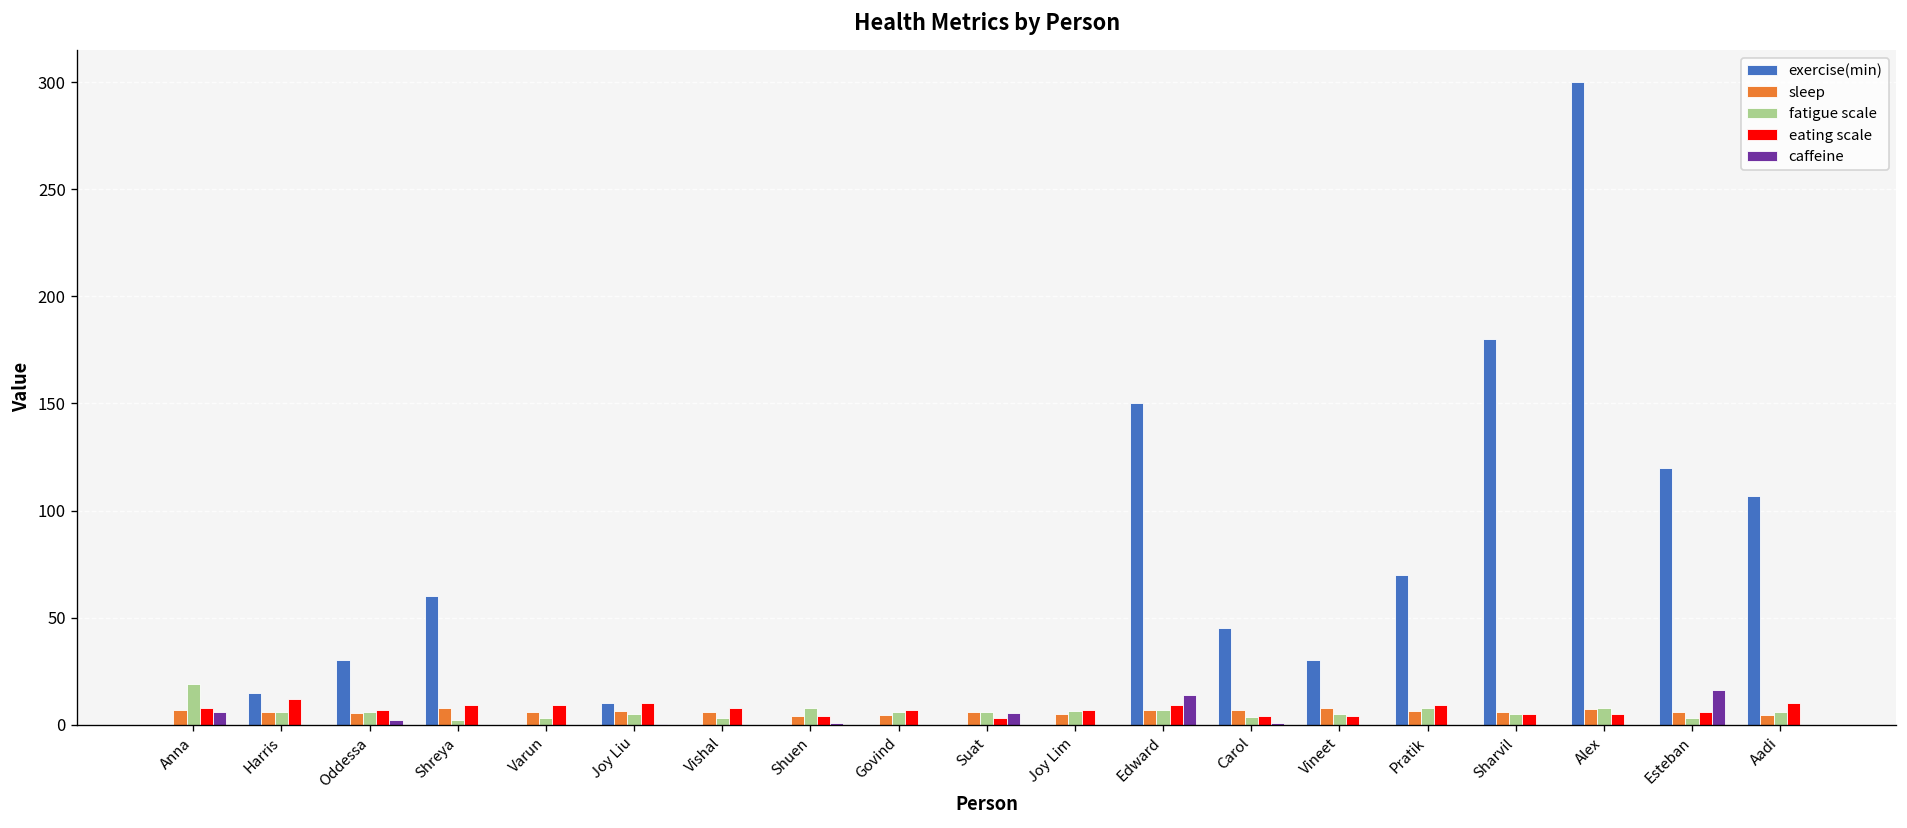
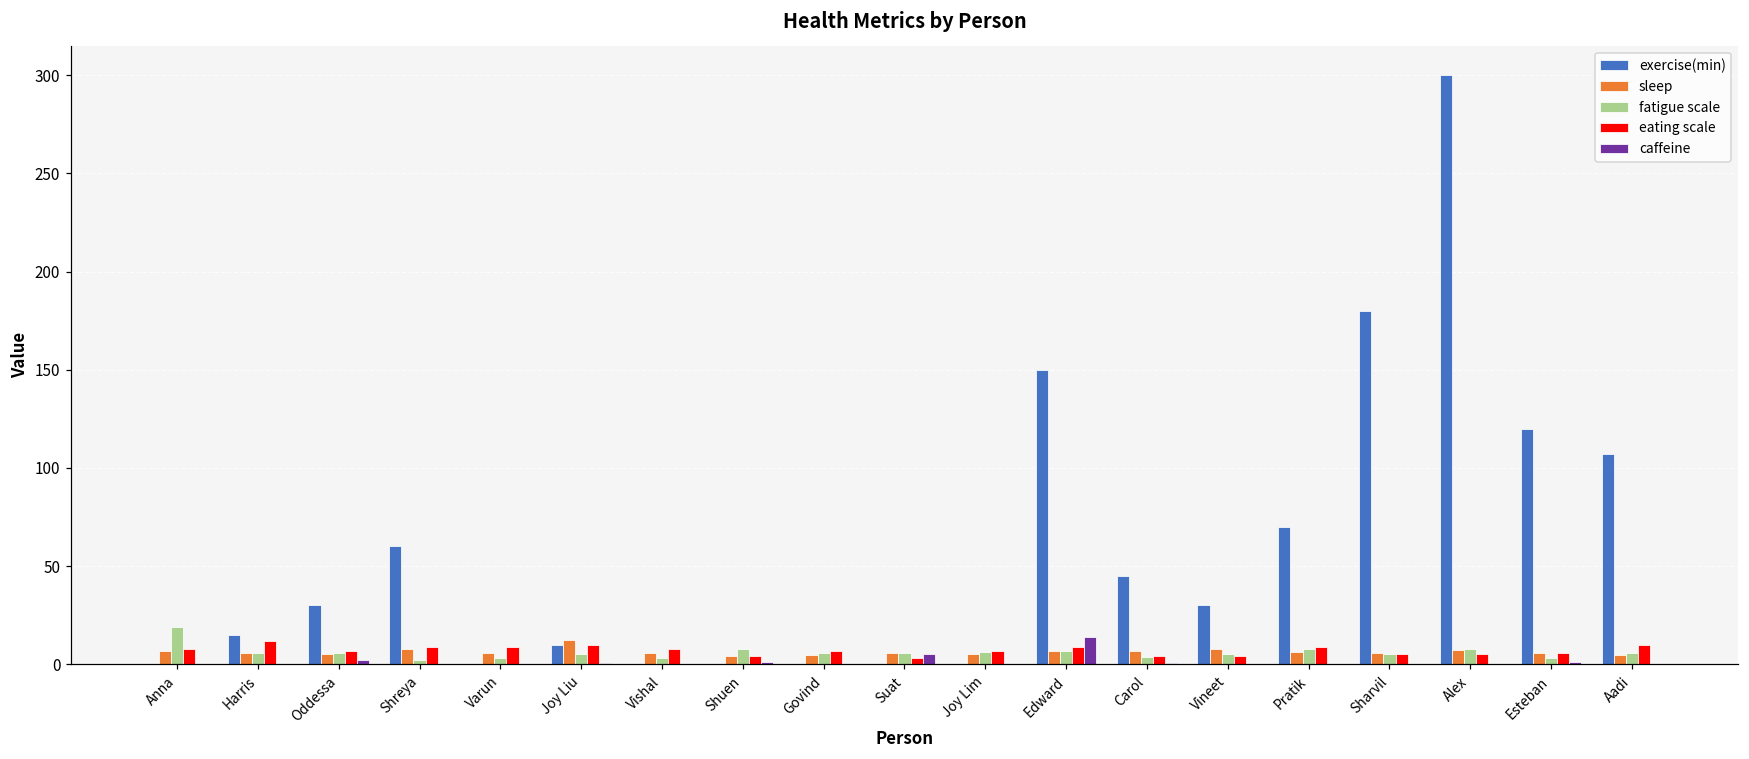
  {
    "exercise(min)": {
      "Anna": 0,
      "Harris": 15,
      "Oddessa": 30,
      "Shreya": 60,
      "Varun": 0,
      "Joy Liu": 10,
      "Vishal": 0,
      "Shuen": 0,
      "Govind": 0,
      "Suat": 0,
      "Joy Lim": 0,
      "Edward": 150,
      "Carol": 45,
      "Vineet": 30,
      "Pratik": 70,
      "Sharvil": 180,
      "Alex": 300,
      "Esteban": 120,
      "Aadi": 107
    },
    "sleep": {
      "Anna": 7,
      "Harris": 6,
      "Oddessa": 6,
      "Shreya": 8,
      "Varun": 6,
-     "Joy Liu": 7,
+     "Joy Liu": 13,
      "Vishal": 6,
      "Shuen": 4,
      "Govind": 5,
      "Suat": 6,
      "Joy Lim": 5,
      "Edward": 7,
      "Carol": 7,
      "Vineet": 8,
      "Pratik": 7,
      "Sharvil": 6,
      "Alex": 8,
      "Esteban": 6,
      "Aadi": 5
    },
    "fatigue scale": {
      "Anna": 19,
      "Harris": 6,
      "Oddessa": 6,
      "Shreya": 2,
      "Varun": 3,
      "Joy Liu": 5,
      "Vishal": 3,
      "Shuen": 8,
      "Govind": 6,
      "Suat": 6,
      "Joy Lim": 7,
      "Edward": 7,
      "Carol": 4,
      "Vineet": 5,
      "Pratik": 8,
      "Sharvil": 5,
      "Alex": 8,
      "Esteban": 3,
      "Aadi": 6
    },
    "eating scale": {
      "Anna": 8,
      "Harris": 12,
      "Oddessa": 7,
      "Shreya": 9,
      "Varun": 9,
      "Joy Liu": 10,
      "Vishal": 8,
      "Shuen": 4,
      "Govind": 7,
      "Suat": 3,
      "Joy Lim": 7,
      "Edward": 9,
      "Carol": 4,
      "Vineet": 4,
      "Pratik": 9,
      "Sharvil": 5,
      "Alex": 5,
      "Esteban": 6,
      "Aadi": 10
    },
    "caffeine": {
-     "Anna": 6,
+     "Anna": 0,
      "Harris": 0,
      "Oddessa": 2,
      "Shreya": 0,
      "Varun": 0,
      "Vishal": 0,
      "Govind": 0,
      "Suat": 6,
      "Joy Lim": 0,
      "Edward": 14,
      "Vineet": 0,
      "Pratik": 0,
      "Sharvil": 0,
      "Alex": 0,
-     "Esteban": 16,
+     "Esteban": 1,
      "Aadi": 0
    }
  }
